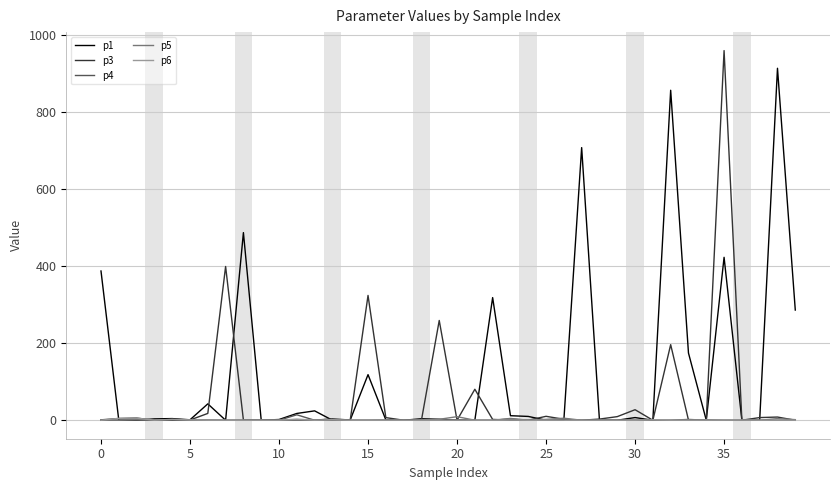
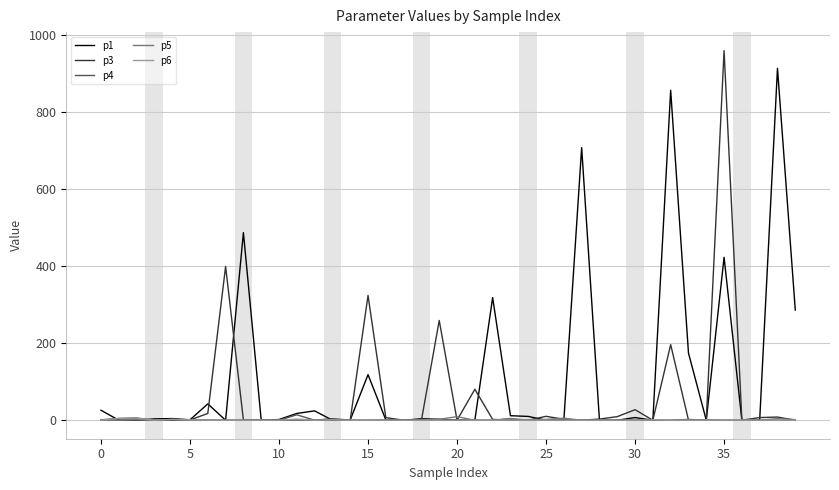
  {
    "p1": {
-     "0": 390,
+     "0": 30,
      "15": 120,
      "30": 10,
      "35": 420
    }
  }
